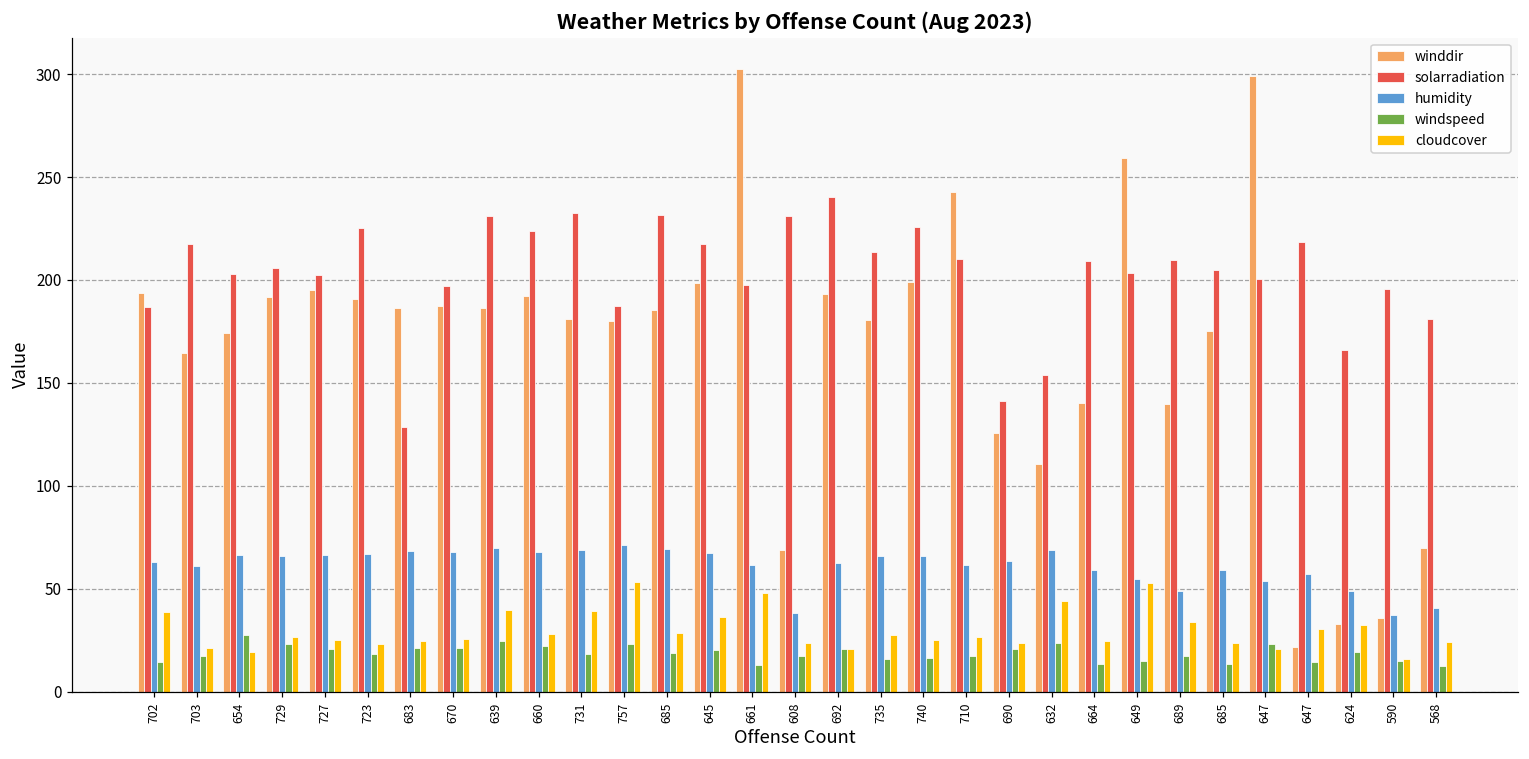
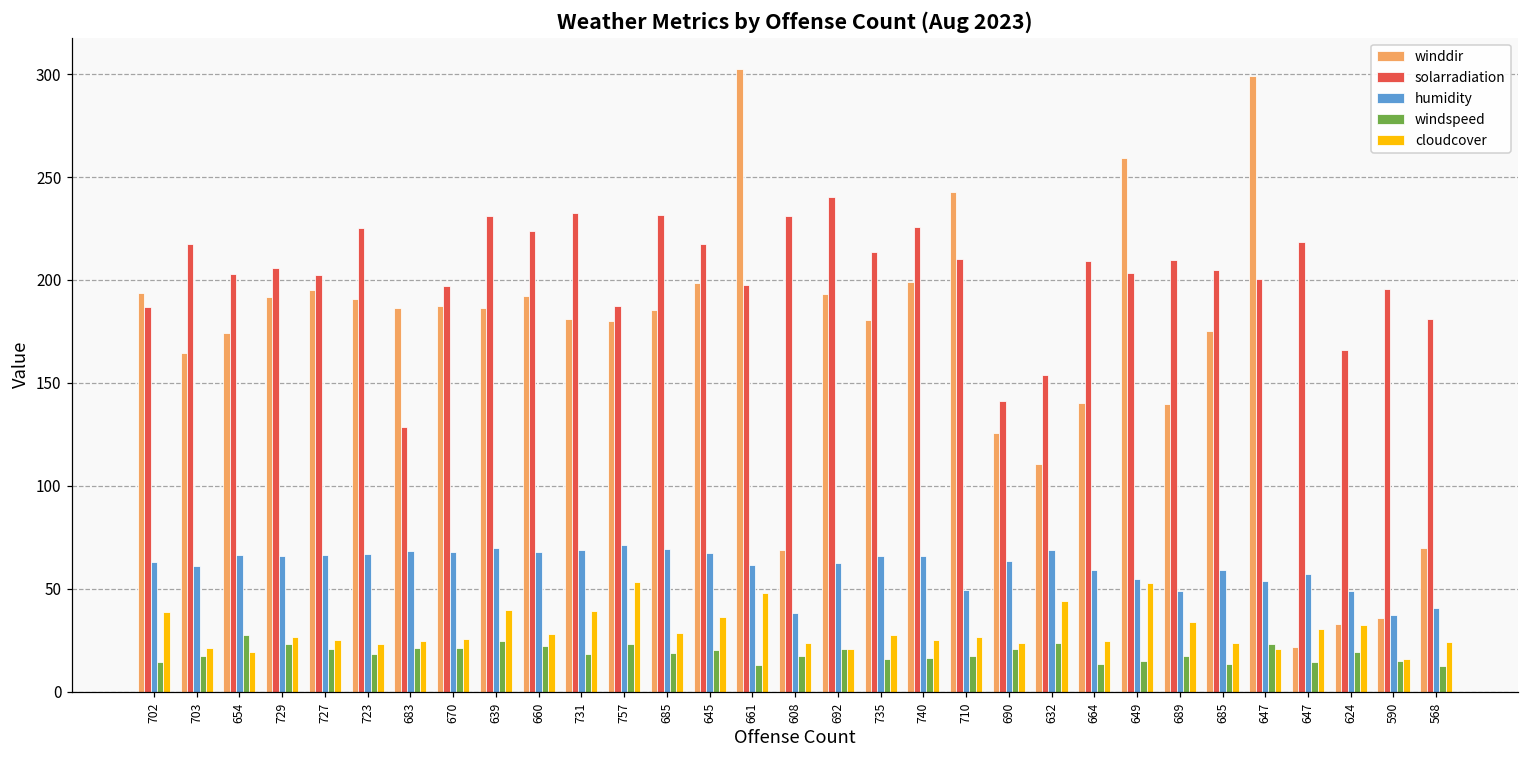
  {
    "winddir": {
      "702": 194,
      "703": 165,
      "654": 174,
      "729": 192,
      "727": 195,
      "723": 191,
      "683": 186,
      "670": 188,
      "639": 186,
      "660": 192,
      "731": 181,
      "757": 180,
      "645": 198,
      "661": 303,
      "608": 69,
      "692": 193,
      "735": 181,
      "740": 199,
      "710": 243,
      "690": 126,
      "632": 111,
      "664": 140,
      "649": 259,
      "689": 140,
      "624": 33,
      "590": 36,
      "568": 70
    },
    "solarradiation": {
      "702": 187,
      "703": 218,
      "654": 203,
      "729": 206,
      "727": 202,
      "723": 225,
      "683": 129,
      "670": 197,
      "639": 231,
      "660": 224,
      "731": 233,
      "757": 187,
      "645": 218,
      "661": 198,
      "608": 231,
      "692": 240,
      "735": 214,
      "740": 226,
      "710": 210,
      "690": 141,
      "632": 154,
      "664": 209,
      "649": 203,
      "689": 210,
      "624": 166,
      "590": 196,
      "568": 181
    },
    "humidity": {
      "702": 63,
      "703": 61,
      "654": 67,
      "729": 66,
      "727": 66,
      "723": 67,
      "683": 68,
      "670": 68,
      "639": 70,
      "660": 68,
      "731": 69,
      "757": 71,
      "645": 67,
      "661": 62,
      "608": 38,
      "692": 63,
      "735": 66,
      "740": 66,
-     "710": 62,
+     "710": 50,
      "690": 64,
      "632": 69,
      "664": 59,
      "649": 55,
      "689": 49,
      "624": 49,
      "590": 37,
      "568": 41
    },
    "windspeed": {
      "702": 14,
      "703": 18,
      "654": 28,
      "729": 23,
      "727": 21,
      "723": 18,
      "683": 21,
      "670": 22,
      "639": 25,
      "660": 22,
      "731": 19,
      "757": 23,
      "645": 20,
      "661": 13,
      "608": 17,
      "692": 21,
      "735": 16,
      "740": 17,
      "710": 18,
      "690": 21,
      "632": 24,
      "664": 14,
      "649": 15,
      "689": 17,
      "624": 20,
      "590": 15,
      "568": 13
    },
    "cloudcover": {
      "702": 39,
      "703": 22,
      "654": 20,
      "729": 27,
      "727": 25,
      "723": 23,
      "683": 25,
      "670": 26,
      "639": 40,
      "660": 28,
      "731": 39,
      "757": 53,
      "645": 36,
      "661": 48,
      "608": 24,
      "692": 21,
      "735": 28,
      "740": 25,
      "710": 27,
      "690": 24,
      "632": 44,
      "664": 25,
      "649": 53,
      "689": 34,
      "624": 33,
      "590": 16,
      "568": 24
    }
  }
